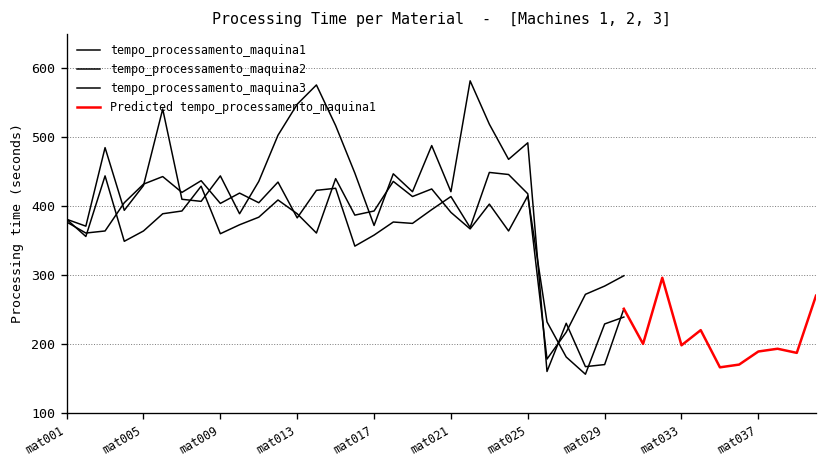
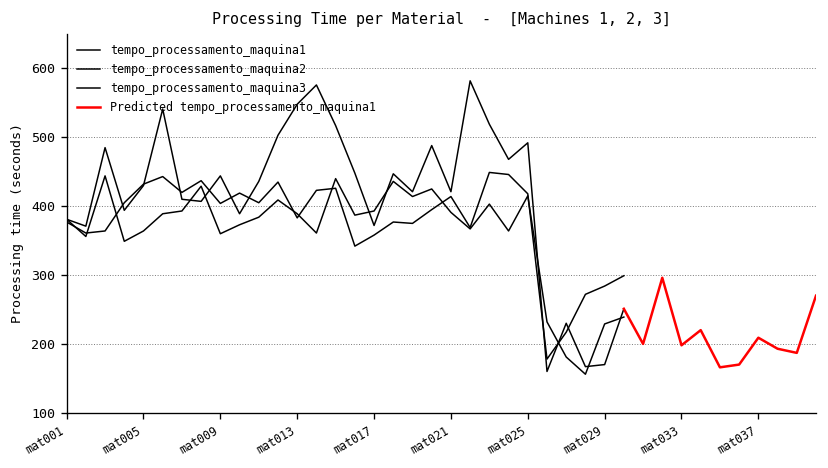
  {
    "Predicted tempo_processamento_maquina1": {
      "mat033": 200,
-     "mat037": 190
+     "mat037": 210
    }
  }
